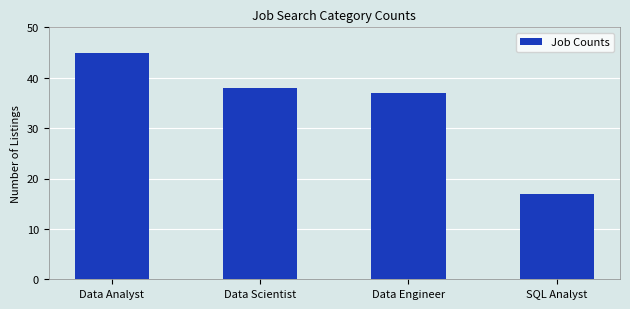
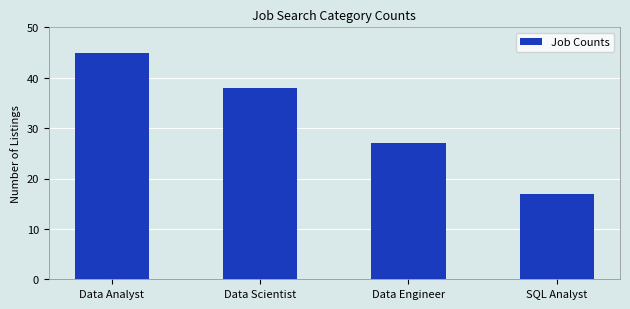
  {
    "Data Analyst": 45,
    "Data Scientist": 38,
-   "Data Engineer": 37,
+   "Data Engineer": 27,
    "SQL Analyst": 17
  }
